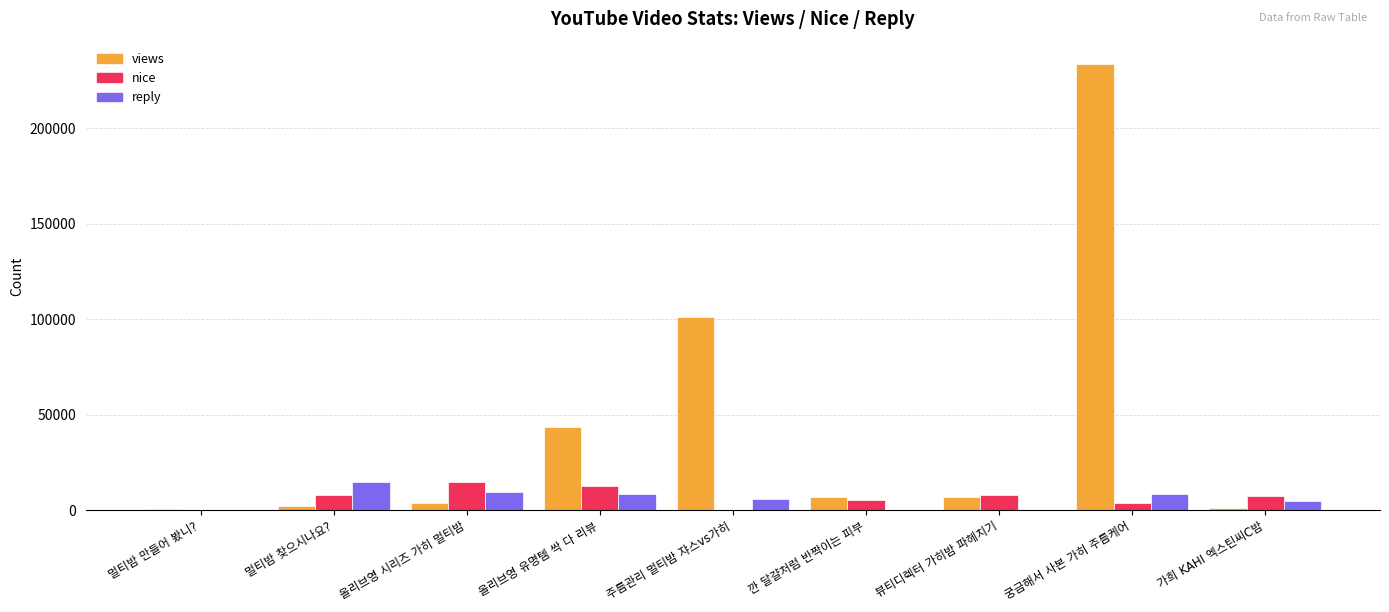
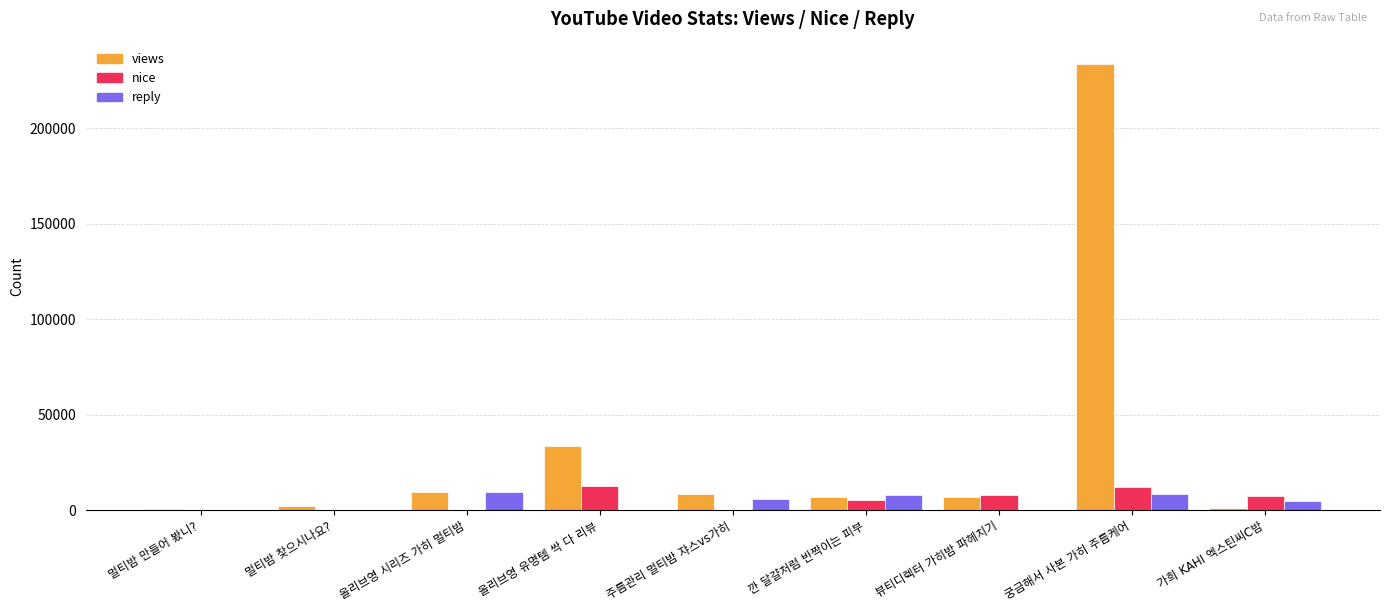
  {
    "views": {
      "멀티밤 찾으시나요?": 2000,
-     "올리브영 시리즈 가히 멀티밤": 4000,
-     "올리브영 유명템 싹 다 리뷰": 44000,
-     "주름관리 멀티밤 쟈스vs가히": 101000,
+     "올리브영 시리즈 가히 멀티밤": 10000,
+     "올리브영 유명템 싹 다 리뷰": 33000,
+     "주름관리 멀티밤 쟈스vs가히": 9000,
      "깐 달걀처럼 반짝이는 피부": 7000,
      "뷰티디렉터 가히밤 파헤치기": 7000,
      "궁금해서 사본 가히 주름케어": 234000
    },
    "nice": {
-     "멀티밤 찾으시나요?": 8000,
-     "올리브영 시리즈 가히 멀티밤": 15000,
+     "멀티밤 찾으시나요?": 0,
+     "올리브영 시리즈 가히 멀티밤": 0,
      "올리브영 유명템 싹 다 리뷰": 12000,
      "깐 달걀처럼 반짝이는 피부": 5000,
      "뷰티디렉터 가히밤 파헤치기": 8000,
-     "궁금해서 사본 가히 주름케어": 4000,
+     "궁금해서 사본 가히 주름케어": 12000,
      "가희 KAHI 엑스틴씨C밤": 7000
    },
    "reply": {
-     "멀티밤 찾으시나요?": 15000,
+     "멀티밤 찾으시나요?": 0,
      "올리브영 시리즈 가히 멀티밤": 9000,
-     "올리브영 유명템 싹 다 리뷰": 8000,
+     "올리브영 유명템 싹 다 리뷰": 0,
      "주름관리 멀티밤 쟈스vs가히": 6000,
-     "깐 달걀처럼 반짝이는 피부": 0,
+     "깐 달걀처럼 반짝이는 피부": 8000,
      "궁금해서 사본 가히 주름케어": 8000,
      "가희 KAHI 엑스틴씨C밤": 5000
    }
  }
